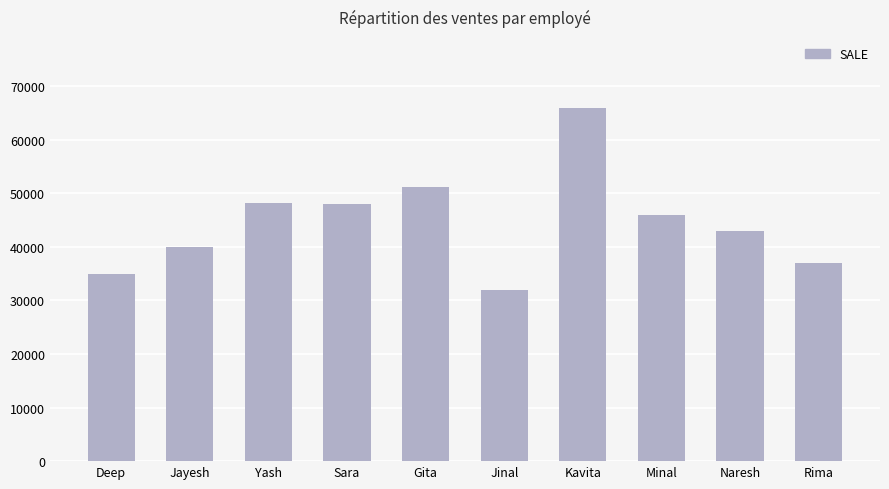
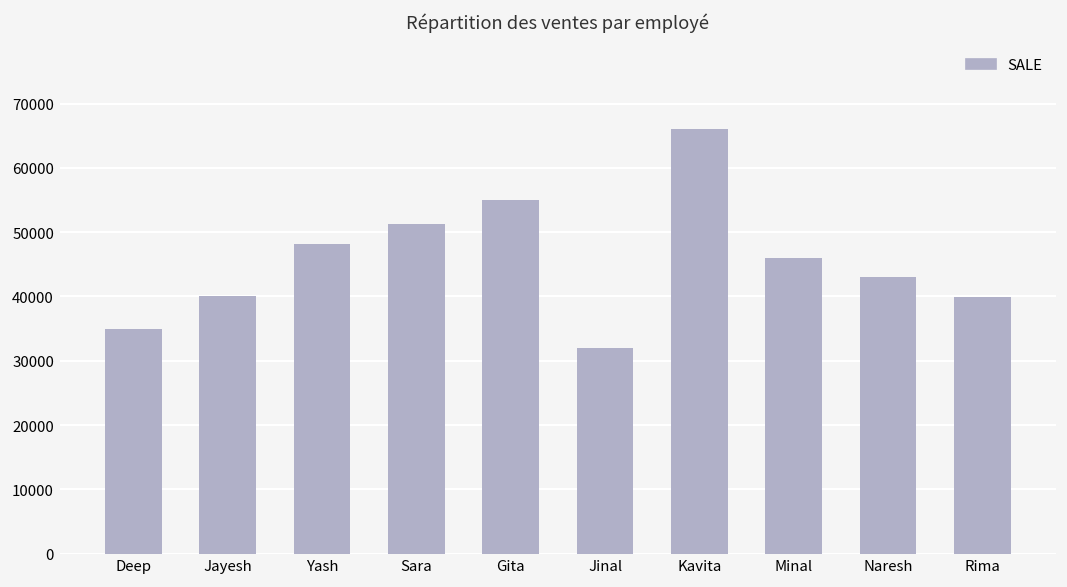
  {
    "Deep": 35000,
    "Jayesh": 40000,
    "Yash": 48000,
-   "Sara": 48000,
-   "Gita": 51000,
+   "Sara": 51000,
+   "Gita": 55000,
    "Jinal": 32000,
    "Kavita": 66000,
    "Minal": 46000,
    "Naresh": 43000,
-   "Rima": 37000
+   "Rima": 40000
  }
